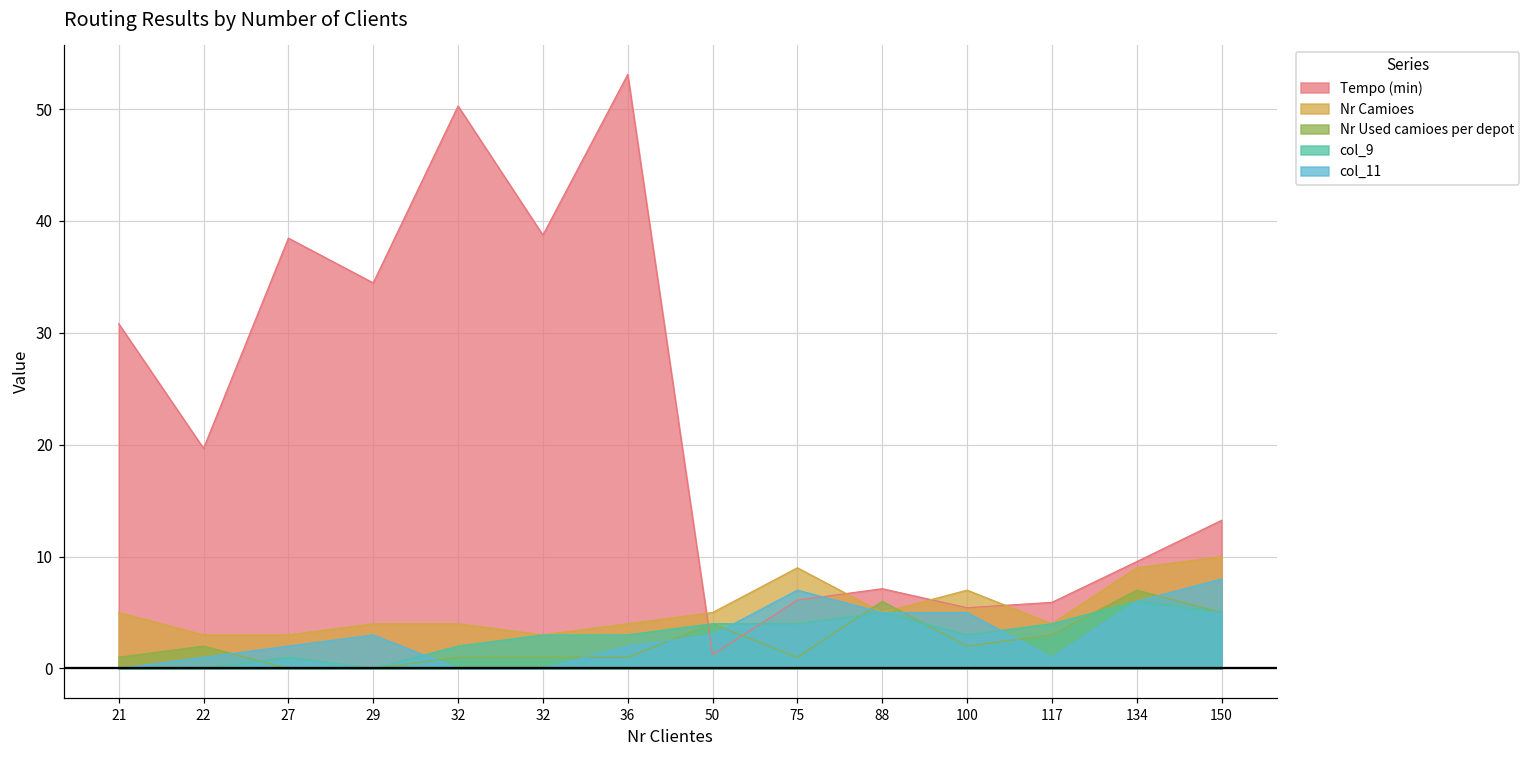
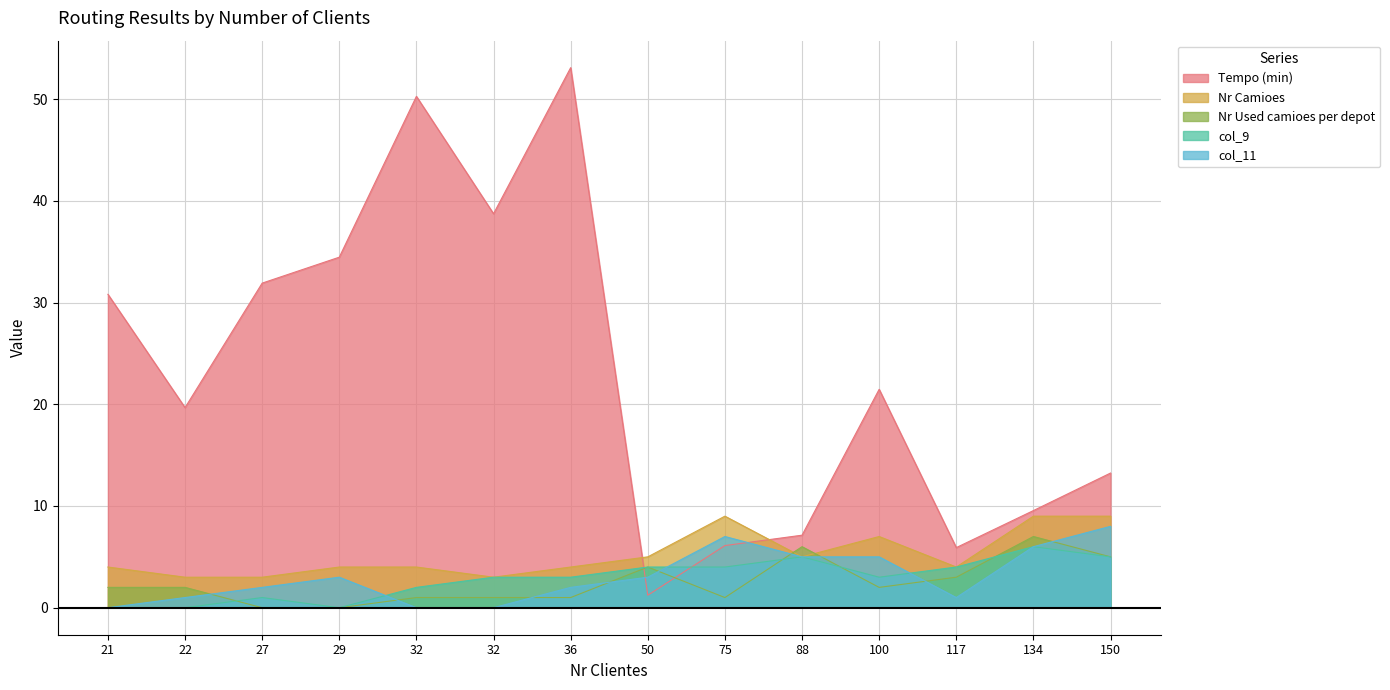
  {
    "Tempo (min)": {
      "21": 30.8,
      "22": 19.7,
-     "27": 38.5,
+     "27": 31.9,
      "29": 34.5,
      "36": 53.1,
      "50": 1.2,
      "75": 6.1,
      "88": 7.1,
-     "100": 5.4,
+     "100": 21.5,
      "117": 5.9,
      "134": 9.6,
      "150": 13.2
    },
    "Nr Camioes": {
-     "21": 5,
+     "21": 4,
      "22": 3,
      "27": 3,
      "29": 4,
      "36": 4,
      "50": 5,
      "75": 9,
      "100": 7,
      "134": 9,
-     "150": 10
+     "150": 9
    },
    "Nr Used camioes per depot": {
-     "21": 1,
+     "21": 2,
      "22": 2,
      "27": 0,
      "36": 1,
      "75": 1,
      "88": 6,
      "100": 2,
      "117": 3,
      "134": 7
    }
  }
